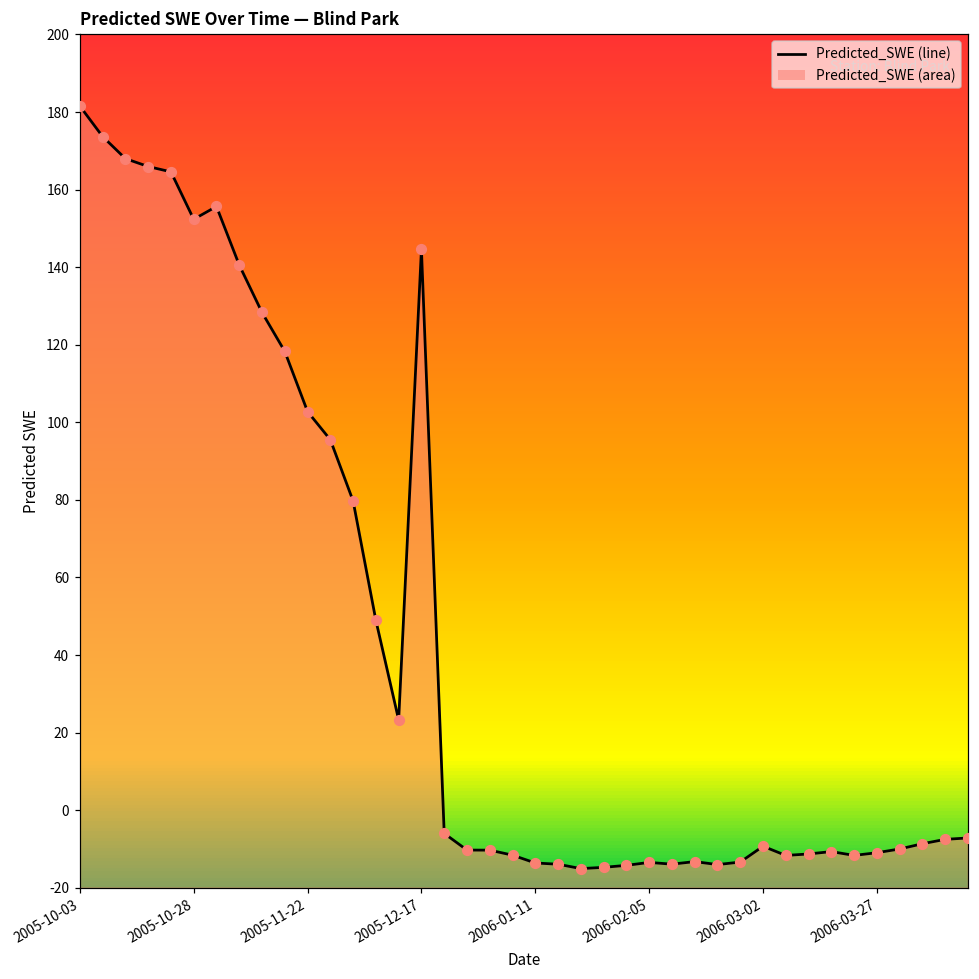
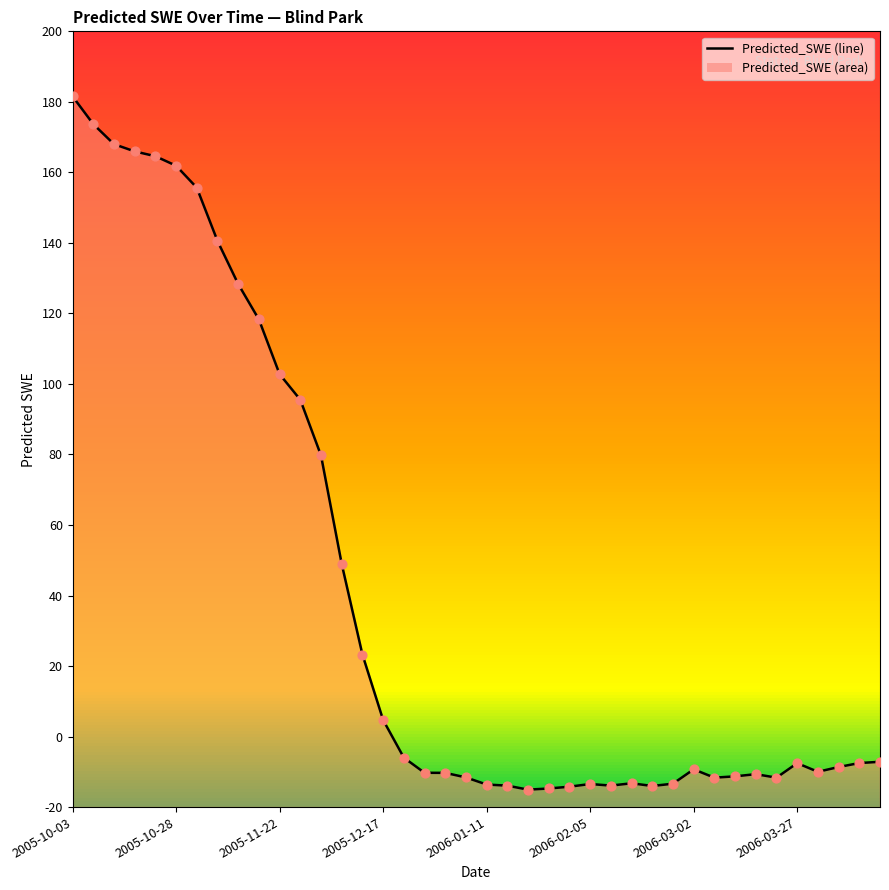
  {
    "2005-10-03": 182,
-   "2005-10-28": 152,
+   "2005-10-28": 162,
    "2005-11-22": 103,
-   "2005-12-17": 145,
+   "2005-12-17": 5,
    "2006-01-11": -14,
    "2006-02-05": -13,
    "2006-03-02": -9,
-   "2006-03-27": -11
+   "2006-03-27": -8
  }
